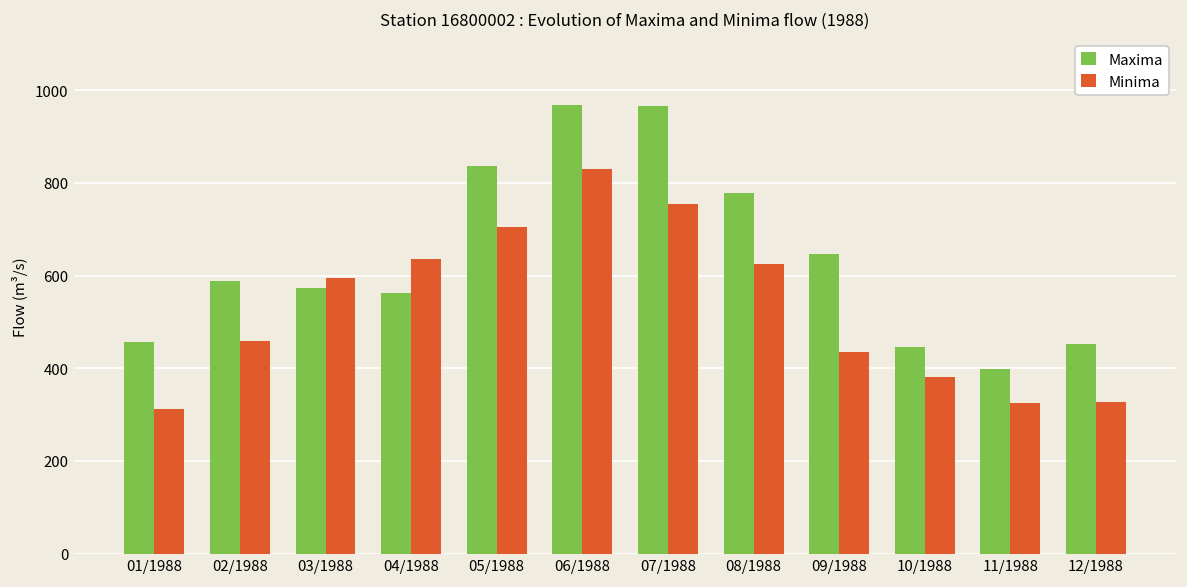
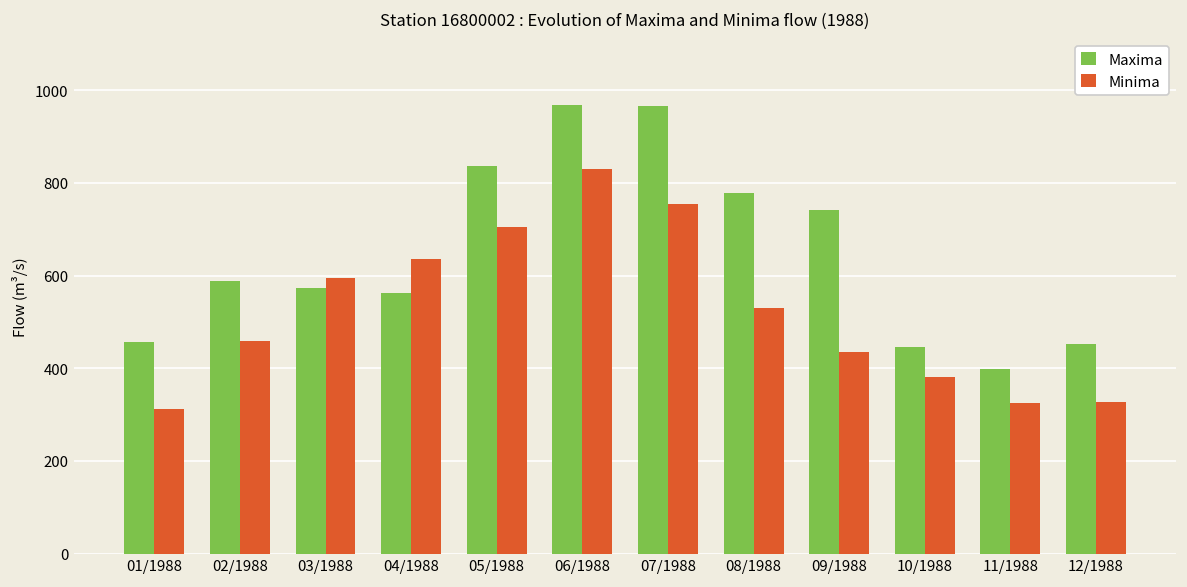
  {
    "Maxima": {
      "01/1988": 460,
      "02/1988": 590,
      "03/1988": 570,
      "04/1988": 560,
      "05/1988": 840,
      "06/1988": 970,
      "07/1988": 970,
      "08/1988": 780,
-     "09/1988": 650,
+     "09/1988": 740,
      "10/1988": 450,
      "11/1988": 400,
      "12/1988": 450
    },
    "Minima": {
      "01/1988": 310,
      "02/1988": 460,
      "03/1988": 590,
      "04/1988": 640,
      "05/1988": 700,
      "06/1988": 830,
      "07/1988": 750,
-     "08/1988": 620,
+     "08/1988": 530,
      "09/1988": 440,
      "10/1988": 380,
      "11/1988": 320,
      "12/1988": 330
    }
  }
